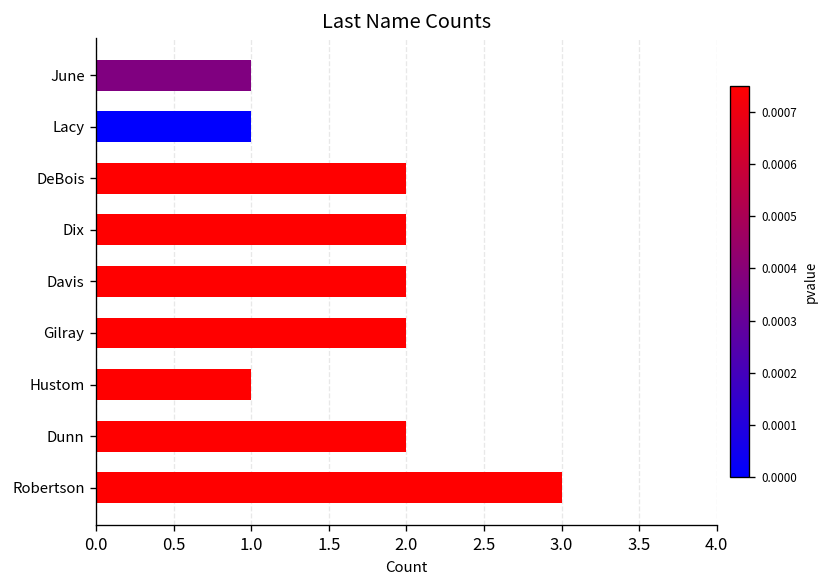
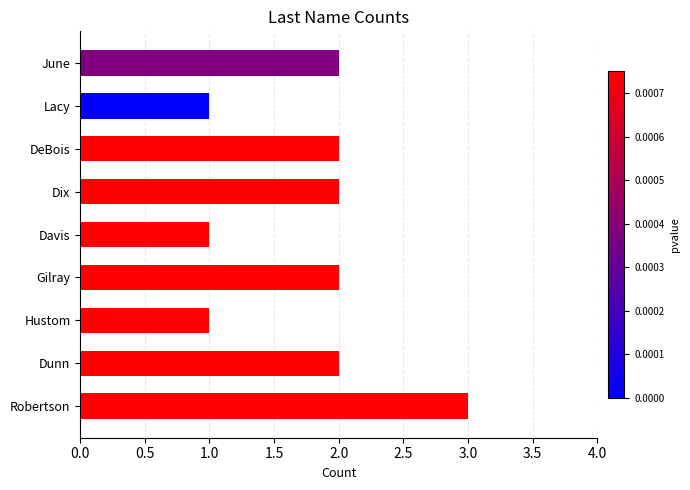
  {
-   "June": 1,
+   "June": 2,
    "Lacy": 1,
    "DeBois": 2,
    "Dix": 2,
-   "Davis": 2,
+   "Davis": 1,
    "Gilray": 2,
    "Hustom": 1,
    "Dunn": 2,
    "Robertson": 3
  }
